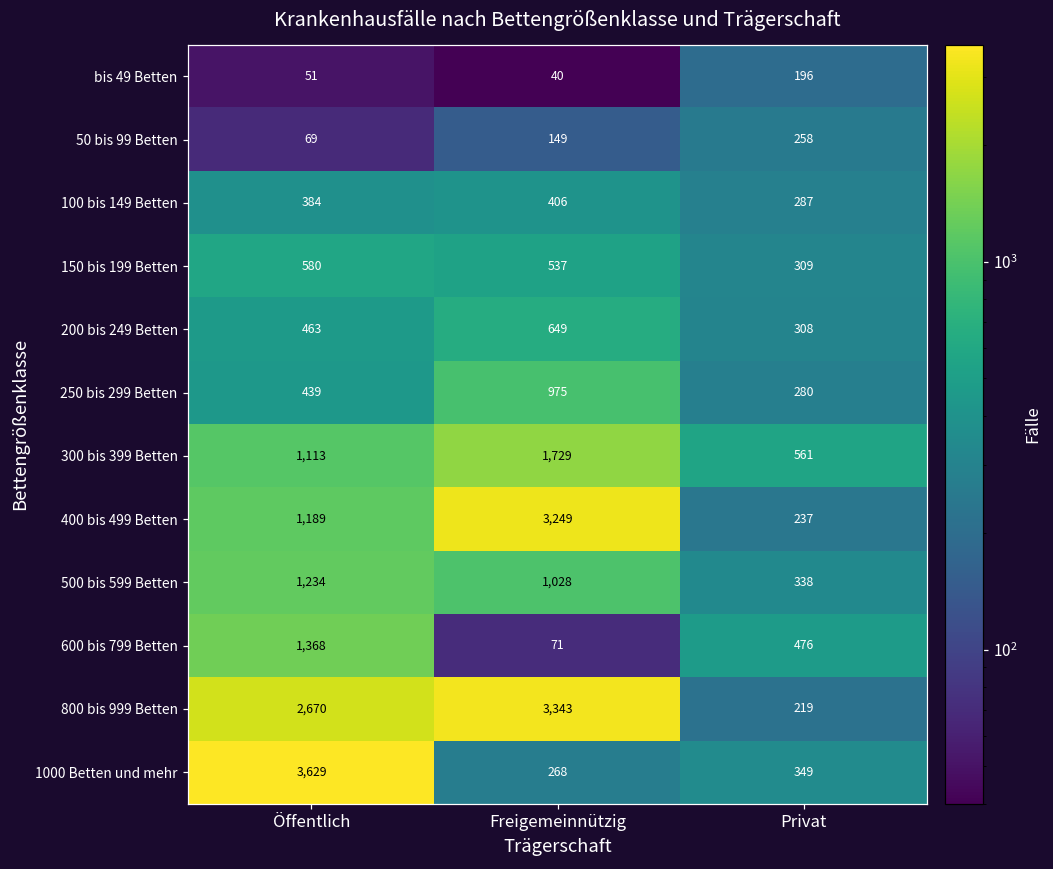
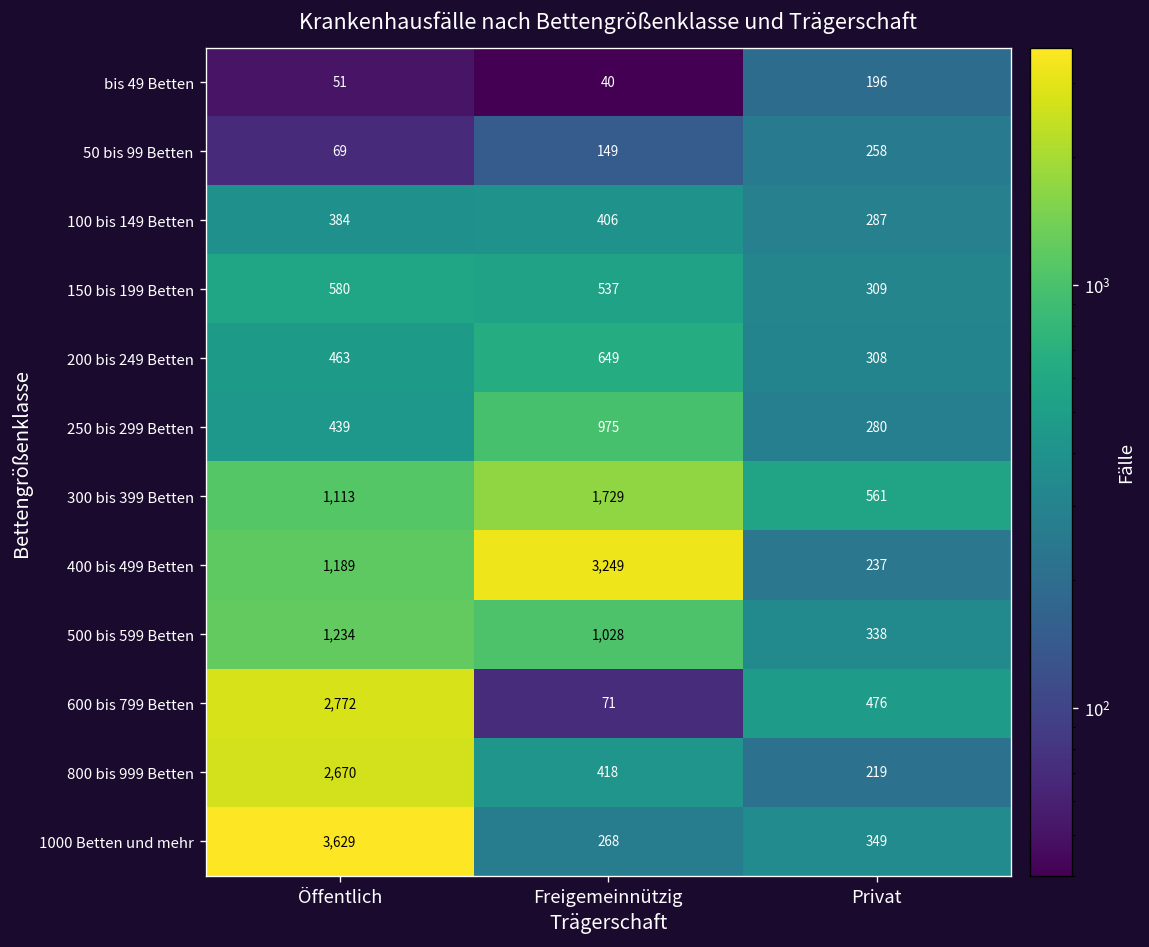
  {
    "bis 49 Betten": {
      "Öffentlich": "51",
      "Freigemeinnützig": "40",
      "Privat": "196"
    },
    "50 bis 99 Betten": {
      "Öffentlich": "69",
      "Freigemeinnützig": "149",
      "Privat": "258"
    },
    "100 bis 149 Betten": {
      "Öffentlich": "384",
      "Freigemeinnützig": "406",
      "Privat": "287"
    },
    "150 bis 199 Betten": {
      "Öffentlich": "580",
      "Freigemeinnützig": "537",
      "Privat": "309"
    },
    "200 bis 249 Betten": {
      "Öffentlich": "463",
      "Freigemeinnützig": "649",
      "Privat": "308"
    },
    "250 bis 299 Betten": {
      "Öffentlich": "439",
      "Freigemeinnützig": "975",
      "Privat": "280"
    },
    "300 bis 399 Betten": {
      "Öffentlich": "1,113",
      "Freigemeinnützig": "1,729",
      "Privat": "561"
    },
    "400 bis 499 Betten": {
      "Öffentlich": "1,189",
      "Freigemeinnützig": "3,249",
      "Privat": "237"
    },
    "500 bis 599 Betten": {
      "Öffentlich": "1,234",
      "Freigemeinnützig": "1,028",
      "Privat": "338"
    },
    "600 bis 799 Betten": {
-     "Öffentlich": "1,368",
+     "Öffentlich": "2,772",
      "Freigemeinnützig": "71",
      "Privat": "476"
    },
    "800 bis 999 Betten": {
      "Öffentlich": "2,670",
-     "Freigemeinnützig": "3,343",
+     "Freigemeinnützig": "418",
      "Privat": "219"
    },
    "1000 Betten und mehr": {
      "Öffentlich": "3,629",
      "Freigemeinnützig": "268",
      "Privat": "349"
    }
  }
